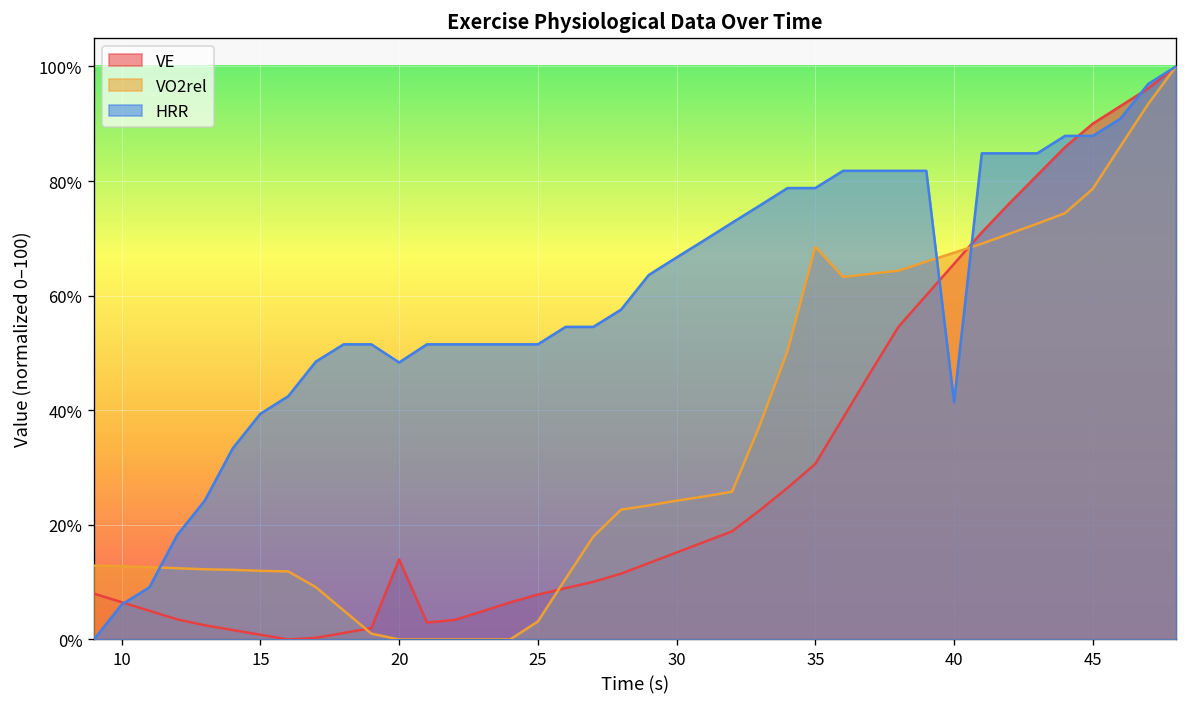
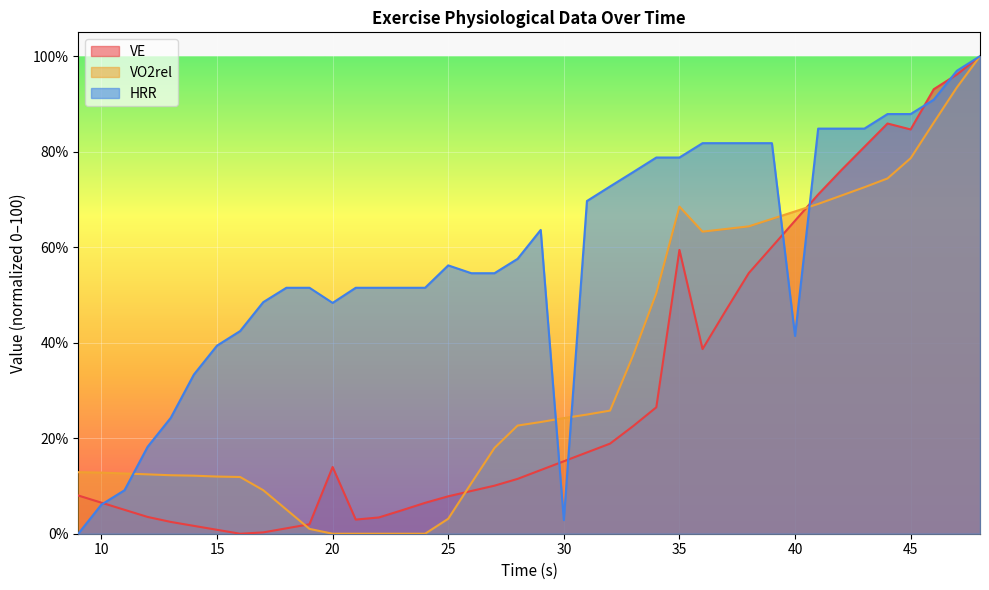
  {
    "VE": {
      "15": "1%",
      "20": "14%",
      "25": "8%",
      "30": "15%",
-     "35": "31%",
+     "35": "59%",
      "40": "66%",
-     "45": "90%"
+     "45": "85%"
    },
    "VO2rel": {
      "10": "13%",
      "15": "12%",
      "20": "0%",
      "25": "3%",
      "30": "24%",
      "35": "69%",
      "40": "67%",
      "45": "79%"
    },
    "HRR": {
      "15": "39%",
      "20": "48%",
-     "25": "52%",
-     "30": "67%",
+     "25": "56%",
+     "30": "3%",
      "35": "79%",
      "40": "41%",
      "45": "88%"
    }
  }
